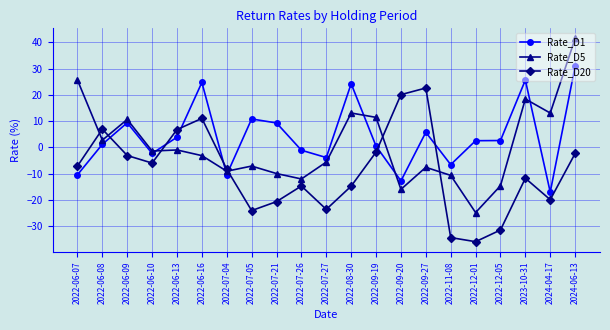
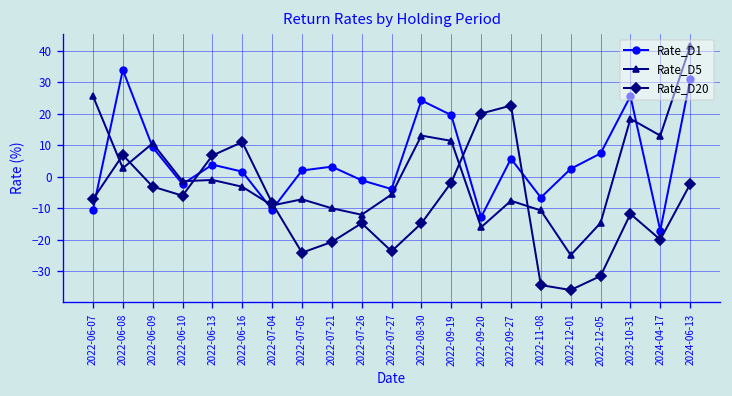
  {
    "Rate_D1": {
      "2022-06-07": -10,
-     "2022-06-08": 1,
+     "2022-06-08": 34,
      "2022-06-09": 9,
      "2022-06-13": 4,
-     "2022-06-16": 25,
+     "2022-06-16": 2,
      "2022-07-04": -10,
-     "2022-07-05": 11,
-     "2022-07-21": 9,
+     "2022-07-05": 2,
+     "2022-07-21": 3,
      "2022-07-26": -1,
      "2022-07-27": -4,
      "2022-08-30": 24,
-     "2022-09-19": 0,
+     "2022-09-19": 20,
      "2022-09-20": -13,
      "2022-09-27": 6,
      "2022-11-08": -7,
      "2022-12-01": 3,
-     "2022-12-05": 3,
+     "2022-12-05": 7,
      "2024-04-17": -17
    }
  }
